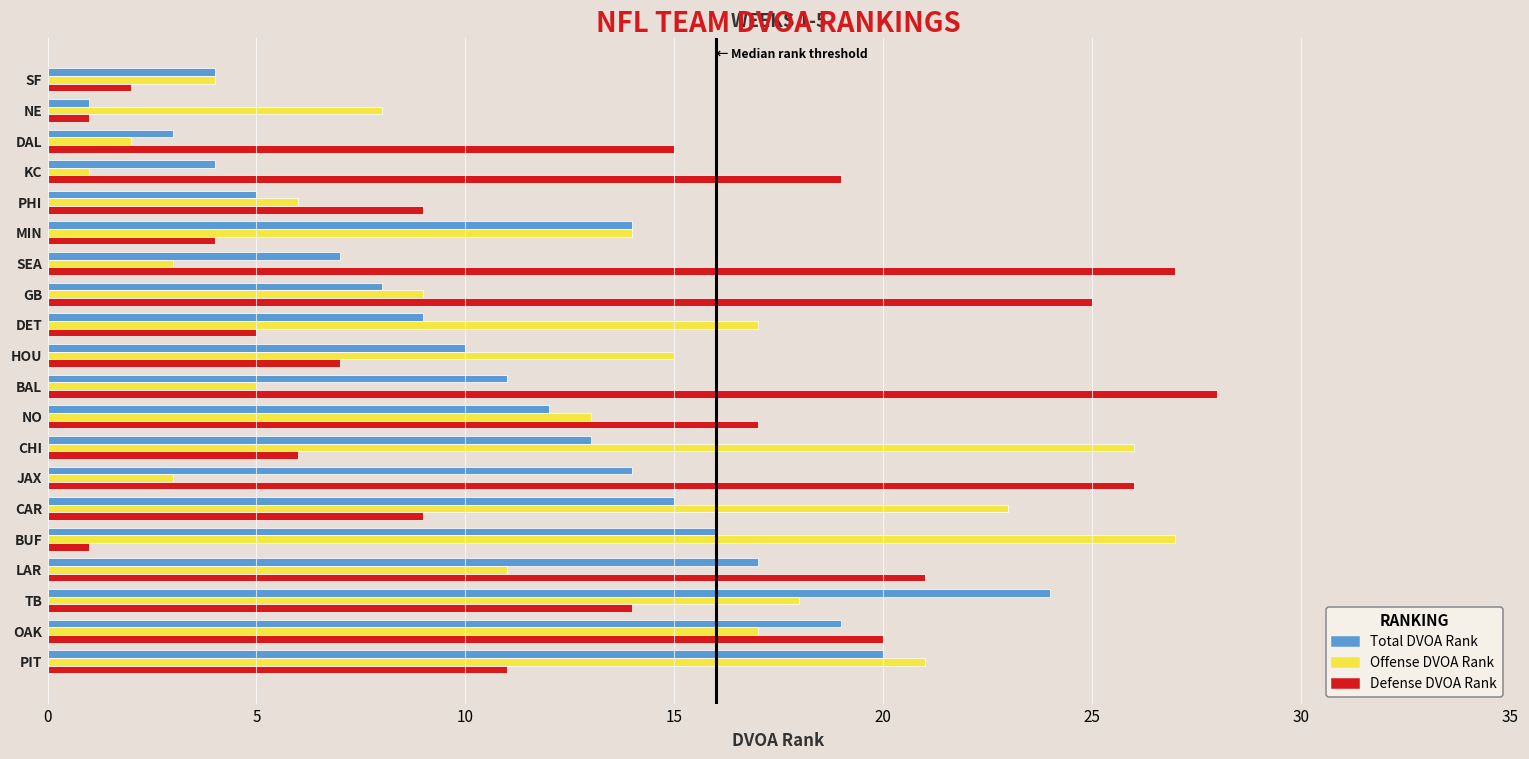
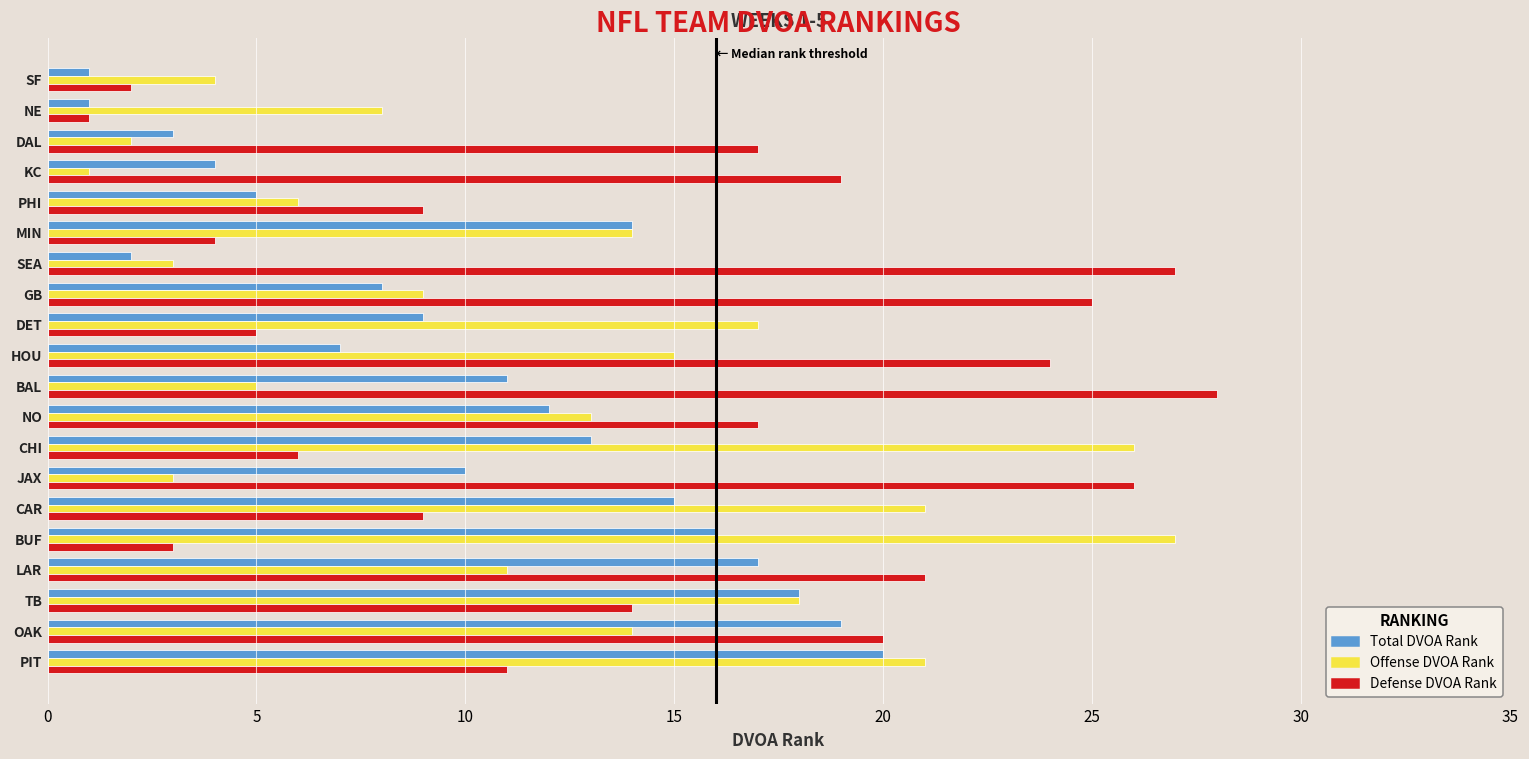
  {
    "Total DVOA Rank": {
-     "SF": 4,
+     "SF": 1,
      "NE": 1,
      "DAL": 3,
      "KC": 4,
      "PHI": 5,
      "MIN": 14,
-     "SEA": 7,
+     "SEA": 2,
      "GB": 8,
      "DET": 9,
-     "HOU": 10,
+     "HOU": 7,
      "BAL": 11,
      "NO": 12,
      "CHI": 13,
-     "JAX": 14,
+     "JAX": 10,
      "CAR": 15,
      "BUF": 16,
      "LAR": 17,
-     "TB": 24,
+     "TB": 18,
      "OAK": 19,
      "PIT": 20
    },
    "Offense DVOA Rank": {
      "SF": 4,
      "NE": 8,
      "DAL": 2,
      "KC": 1,
      "PHI": 6,
      "MIN": 14,
      "SEA": 3,
      "GB": 9,
      "DET": 17,
      "HOU": 15,
      "BAL": 5,
      "NO": 13,
      "CHI": 26,
      "JAX": 3,
-     "CAR": 23,
+     "CAR": 21,
      "BUF": 27,
      "LAR": 11,
      "TB": 18,
-     "OAK": 17,
+     "OAK": 14,
      "PIT": 21
    },
    "Defense DVOA Rank": {
      "SF": 2,
      "NE": 1,
-     "DAL": 15,
+     "DAL": 17,
      "KC": 19,
      "PHI": 9,
      "MIN": 4,
      "SEA": 27,
      "GB": 25,
      "DET": 5,
-     "HOU": 7,
+     "HOU": 24,
      "BAL": 28,
      "NO": 17,
      "CHI": 6,
      "JAX": 26,
      "CAR": 9,
-     "BUF": 1,
+     "BUF": 3,
      "LAR": 21,
      "TB": 14,
      "OAK": 20,
      "PIT": 11
    }
  }
